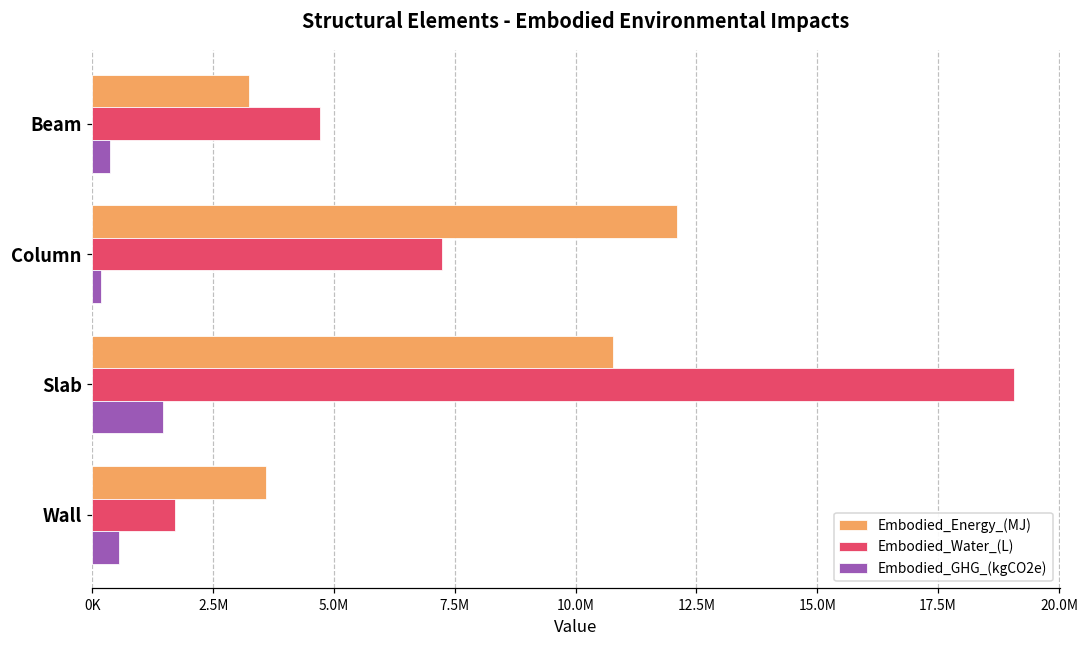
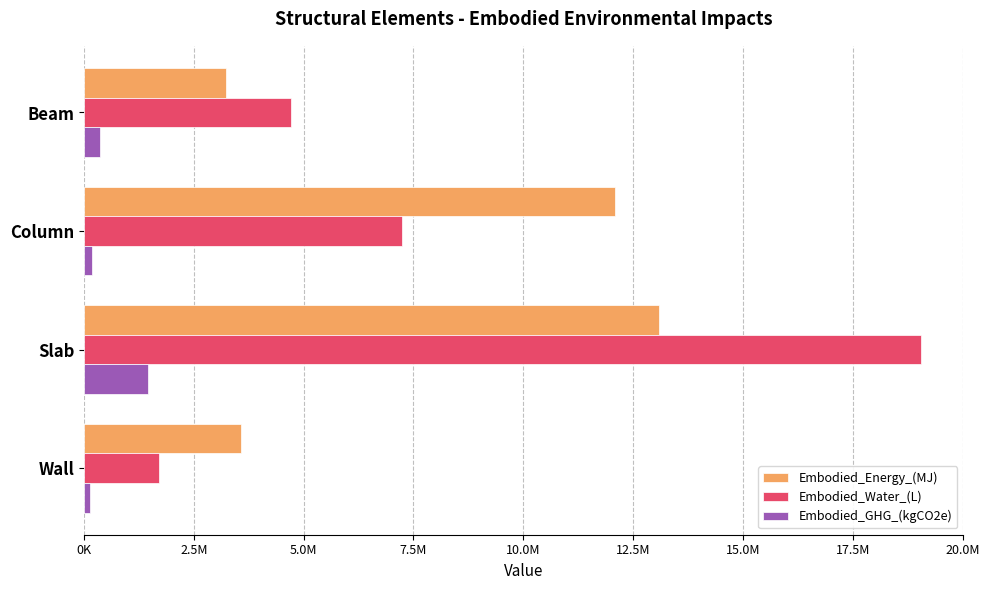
  {
    "Embodied_Energy_(MJ)": {
      "Beam": 3200000,
      "Column": 12100000,
-     "Slab": 10800000,
+     "Slab": 13100000,
      "Wall": 3600000
    },
    "Embodied_Water_(L)": {
      "Beam": 4700000,
      "Column": 7200000,
      "Slab": 19100000,
      "Wall": 1700000
    },
    "Embodied_GHG_(kgCO2e)": {
      "Beam": 400000,
      "Column": 200000,
      "Slab": 1500000,
-     "Wall": 600000
+     "Wall": 100000
    }
  }
